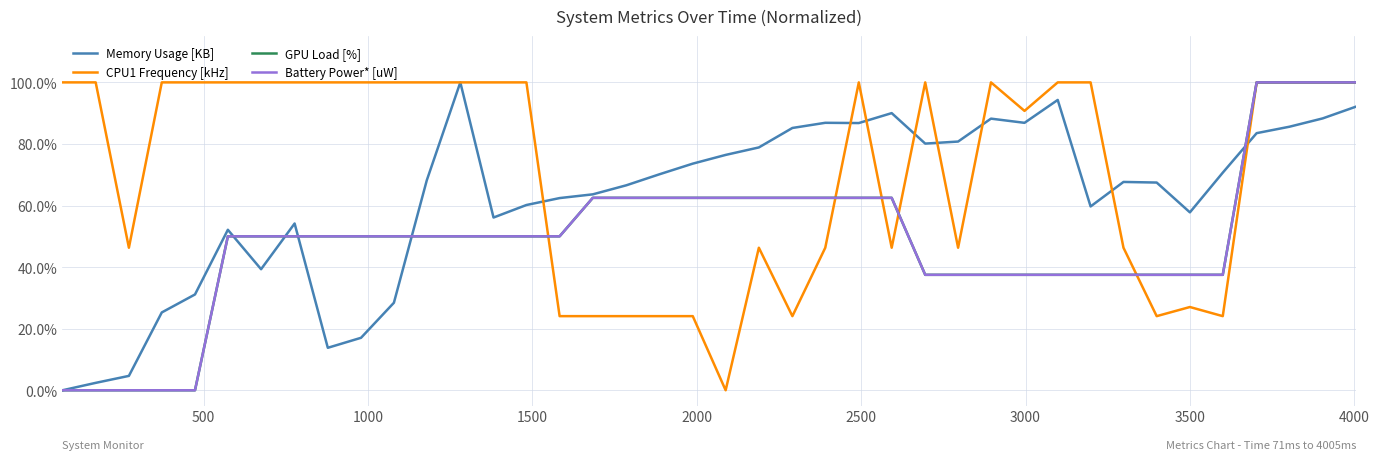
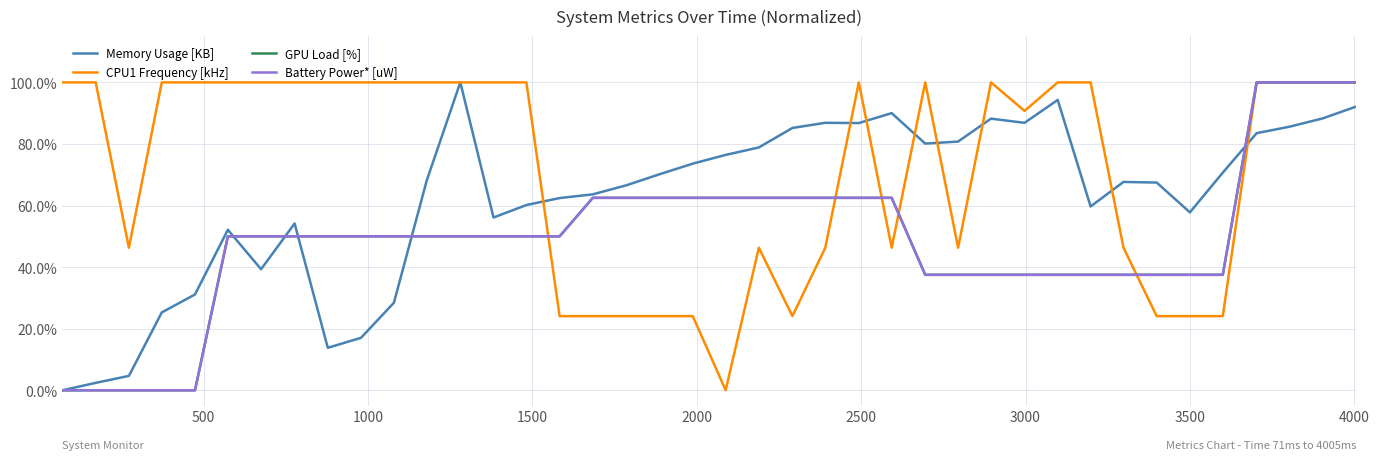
  {
    "Memory Usage [KB]": {
      "3500": "58%"
    },
    "CPU1 Frequency [kHz]": {
-     "3500": "27%"
+     "3500": "24%"
    }
  }
